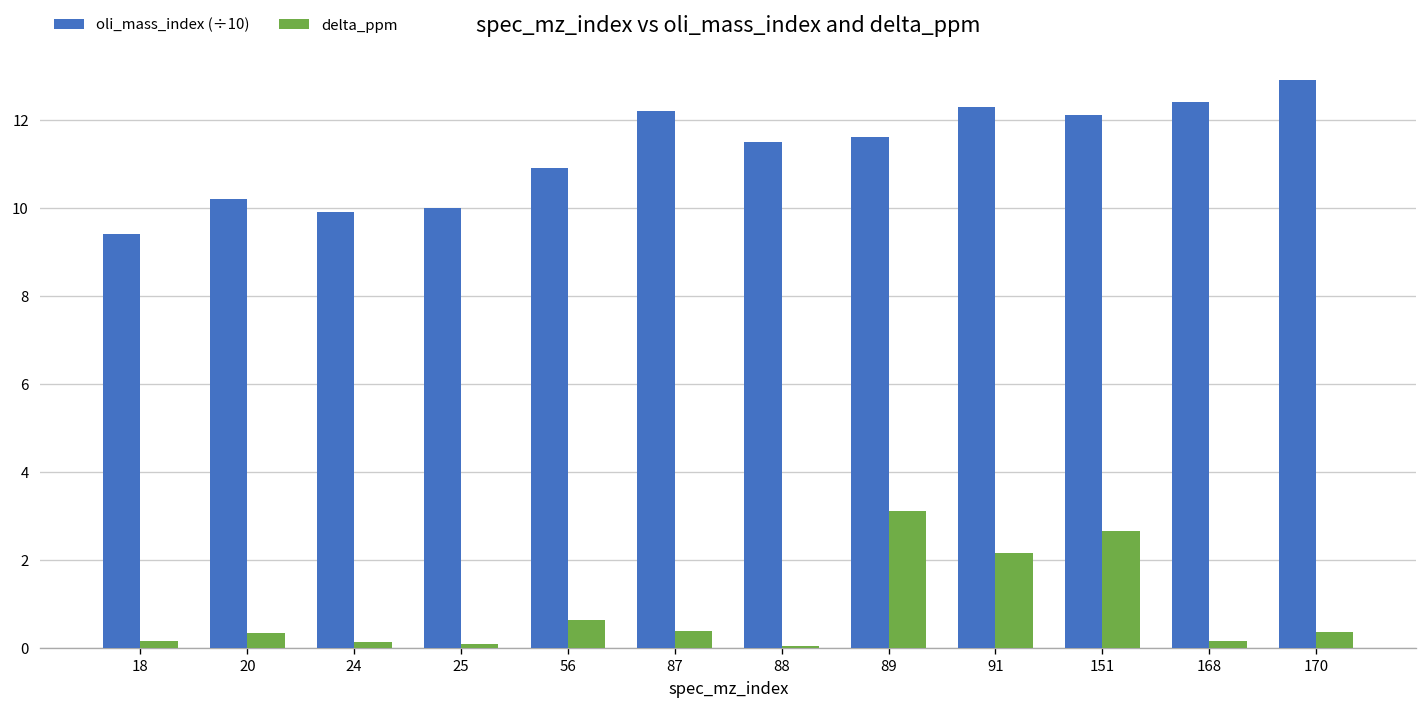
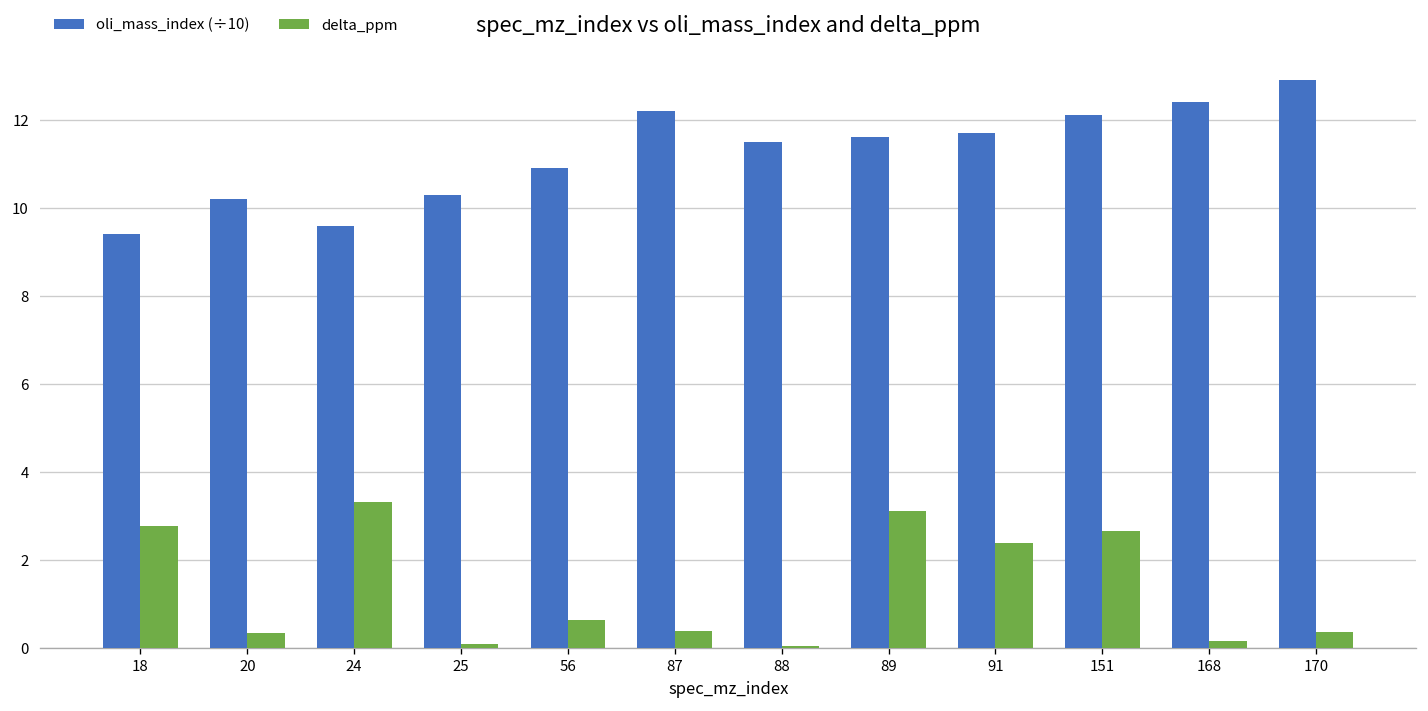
  {
    "oli_mass_index (÷10)": {
      "18": 9.4,
      "20": 10.2,
-     "24": 9.9,
-     "25": 10.0,
+     "24": 9.6,
+     "25": 10.3,
      "56": 10.9,
      "87": 12.2,
      "88": 11.5,
      "89": 11.6,
-     "91": 12.3,
+     "91": 11.7,
      "151": 12.1,
      "168": 12.4,
      "170": 12.9
    },
    "delta_ppm": {
-     "18": 0.2,
+     "18": 2.8,
      "20": 0.3,
-     "24": 0.1,
+     "24": 3.3,
      "25": 0.1,
      "56": 0.6,
      "87": 0.4,
      "89": 3.1,
-     "91": 2.2,
+     "91": 2.4,
      "151": 2.7,
      "168": 0.2,
      "170": 0.4
    }
  }
